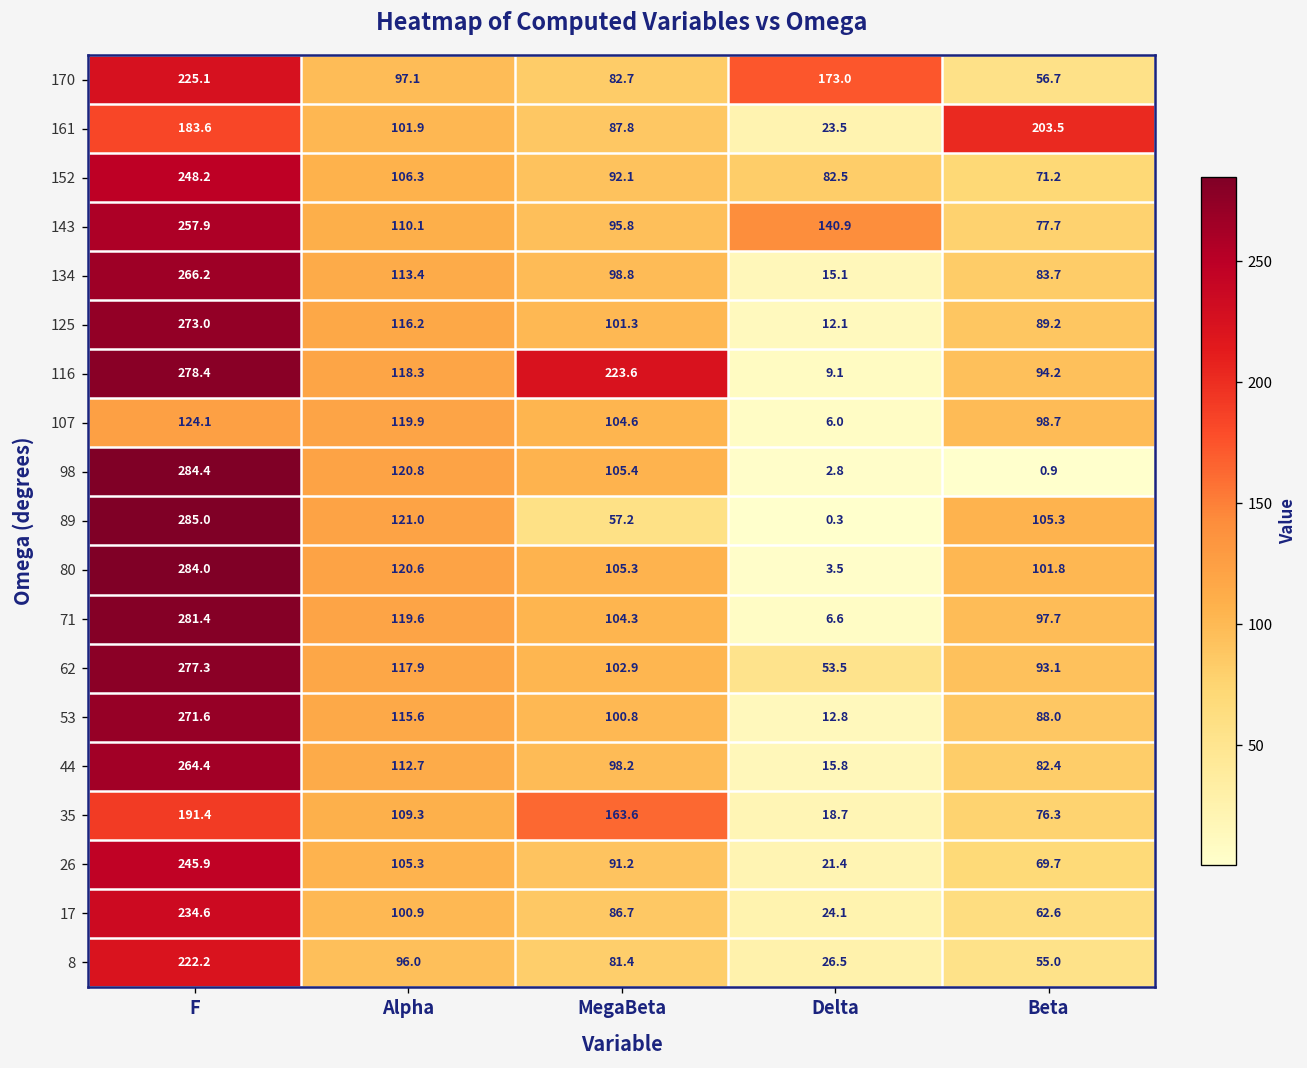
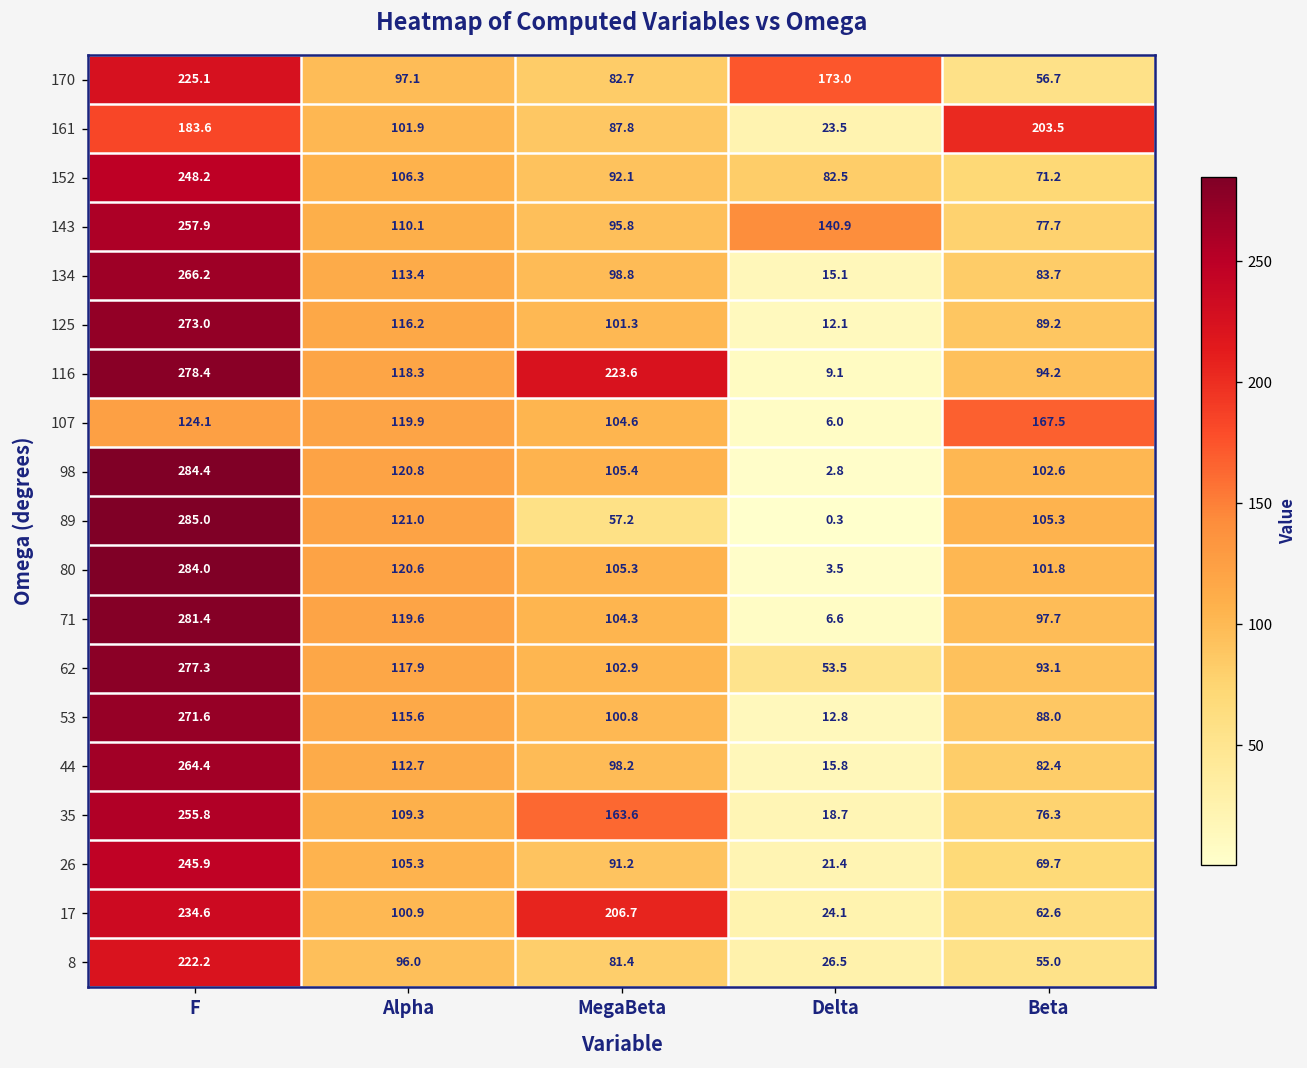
  {
    "170": {
      "F": 225.1,
      "Alpha": 97.1,
      "MegaBeta": 82.7,
      "Delta": 173.0,
      "Beta": 56.7
    },
    "161": {
      "F": 183.6,
      "Alpha": 101.9,
      "MegaBeta": 87.8,
      "Delta": 23.5,
      "Beta": 203.5
    },
    "152": {
      "F": 248.2,
      "Alpha": 106.3,
      "MegaBeta": 92.1,
      "Delta": 82.5,
      "Beta": 71.2
    },
    "143": {
      "F": 257.9,
      "Alpha": 110.1,
      "MegaBeta": 95.8,
      "Delta": 140.9,
      "Beta": 77.7
    },
    "134": {
      "F": 266.2,
      "Alpha": 113.4,
      "MegaBeta": 98.8,
      "Delta": 15.1,
      "Beta": 83.7
    },
    "125": {
      "F": 273.0,
      "Alpha": 116.2,
      "MegaBeta": 101.3,
      "Delta": 12.1,
      "Beta": 89.2
    },
    "116": {
      "F": 278.4,
      "Alpha": 118.3,
      "MegaBeta": 223.6,
      "Delta": 9.1,
      "Beta": 94.2
    },
    "107": {
      "F": 124.1,
      "Alpha": 119.9,
      "MegaBeta": 104.6,
      "Delta": 6.0,
-     "Beta": 98.7
+     "Beta": 167.5
    },
    "98": {
      "F": 284.4,
      "Alpha": 120.8,
      "MegaBeta": 105.4,
      "Delta": 2.8,
-     "Beta": 0.9
+     "Beta": 102.6
    },
    "89": {
      "F": 285.0,
      "Alpha": 121.0,
      "MegaBeta": 57.2,
      "Delta": 0.3,
      "Beta": 105.3
    },
    "80": {
      "F": 284.0,
      "Alpha": 120.6,
      "MegaBeta": 105.3,
      "Delta": 3.5,
      "Beta": 101.8
    },
    "71": {
      "F": 281.4,
      "Alpha": 119.6,
      "MegaBeta": 104.3,
      "Delta": 6.6,
      "Beta": 97.7
    },
    "62": {
      "F": 277.3,
      "Alpha": 117.9,
      "MegaBeta": 102.9,
      "Delta": 53.5,
      "Beta": 93.1
    },
    "53": {
      "F": 271.6,
      "Alpha": 115.6,
      "MegaBeta": 100.8,
      "Delta": 12.8,
      "Beta": 88.0
    },
    "44": {
      "F": 264.4,
      "Alpha": 112.7,
      "MegaBeta": 98.2,
      "Delta": 15.8,
      "Beta": 82.4
    },
    "35": {
-     "F": 191.4,
+     "F": 255.8,
      "Alpha": 109.3,
      "MegaBeta": 163.6,
      "Delta": 18.7,
      "Beta": 76.3
    },
    "26": {
      "F": 245.9,
      "Alpha": 105.3,
      "MegaBeta": 91.2,
      "Delta": 21.4,
      "Beta": 69.7
    },
    "17": {
      "F": 234.6,
      "Alpha": 100.9,
-     "MegaBeta": 86.7,
+     "MegaBeta": 206.7,
      "Delta": 24.1,
      "Beta": 62.6
    },
    "8": {
      "F": 222.2,
      "Alpha": 96.0,
      "MegaBeta": 81.4,
      "Delta": 26.5,
      "Beta": 55.0
    }
  }
